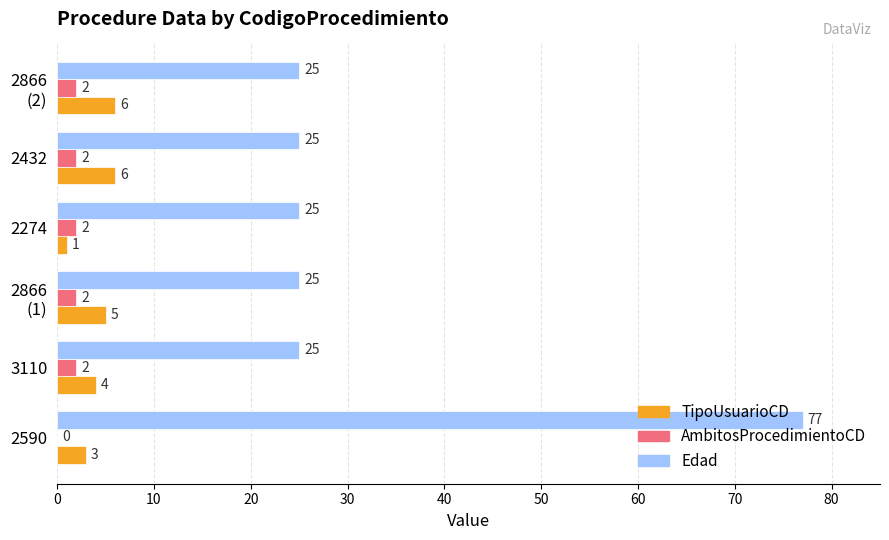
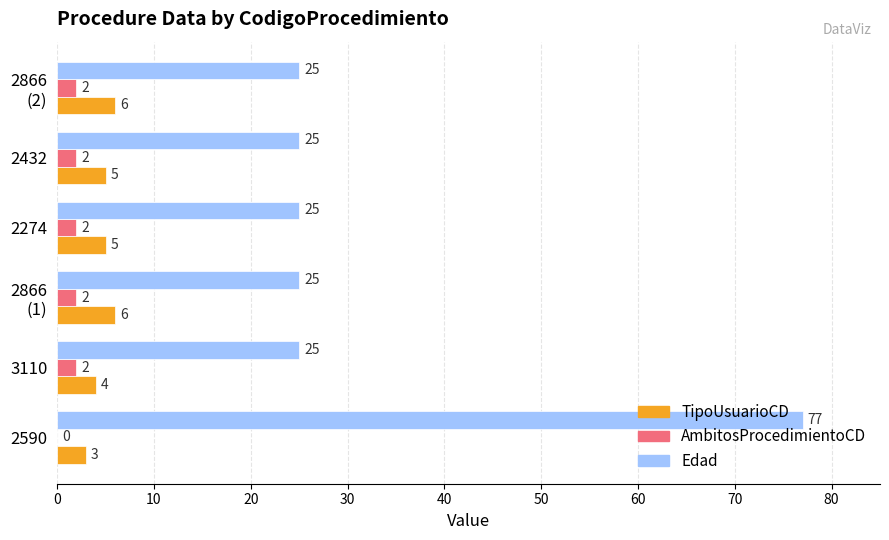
  {
    "TipoUsuarioCD": {
      "2866 (2)": 6,
-     "2432": 6,
-     "2274": 1,
-     "2866 (1)": 5,
+     "2432": 5,
+     "2274": 5,
+     "2866 (1)": 6,
      "3110": 4,
      "2590": 3
    },
    "AmbitosProcedimientoCD": {
      "2866 (2)": 2,
      "2432": 2,
      "2274": 2,
      "2866 (1)": 2,
      "3110": 2,
      "2590": 0
    },
    "Edad": {
      "2866 (2)": 25,
      "2432": 25,
      "2274": 25,
      "2866 (1)": 25,
      "3110": 25,
      "2590": 77
    }
  }
